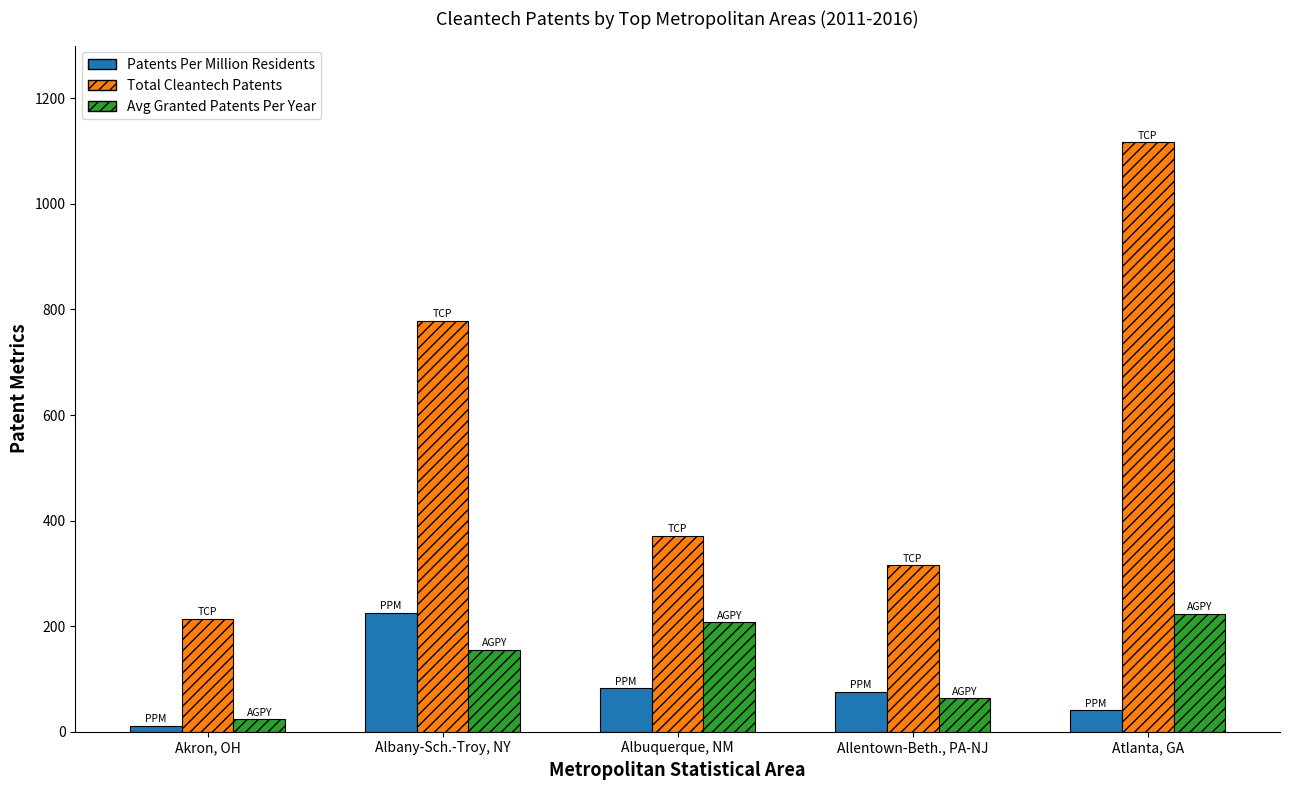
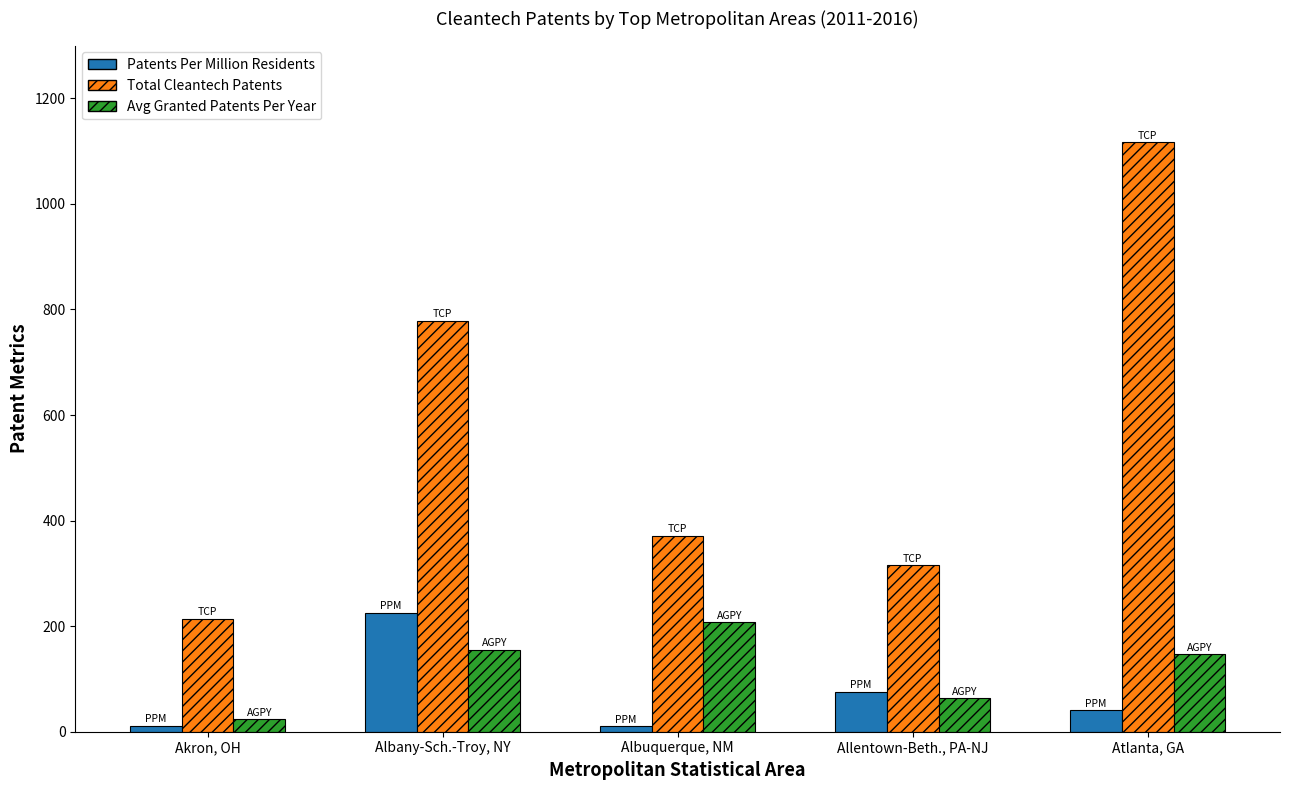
  {
    "Patents Per Million Residents": {
      "Akron, OH": 10,
      "Albany-Sch.-Troy, NY": 230,
-     "Albuquerque, NM": 80,
+     "Albuquerque, NM": 10,
      "Allentown-Beth., PA-NJ": 80,
      "Atlanta, GA": 40
    },
    "Total Cleantech Patents": {
      "Akron, OH": 210,
      "Albany-Sch.-Troy, NY": 780,
      "Albuquerque, NM": 370,
      "Allentown-Beth., PA-NJ": 320,
      "Atlanta, GA": 1120
    },
    "Avg Granted Patents Per Year": {
      "Akron, OH": 20,
      "Albany-Sch.-Troy, NY": 160,
      "Albuquerque, NM": 210,
      "Allentown-Beth., PA-NJ": 60,
-     "Atlanta, GA": 220
+     "Atlanta, GA": 150
    }
  }
